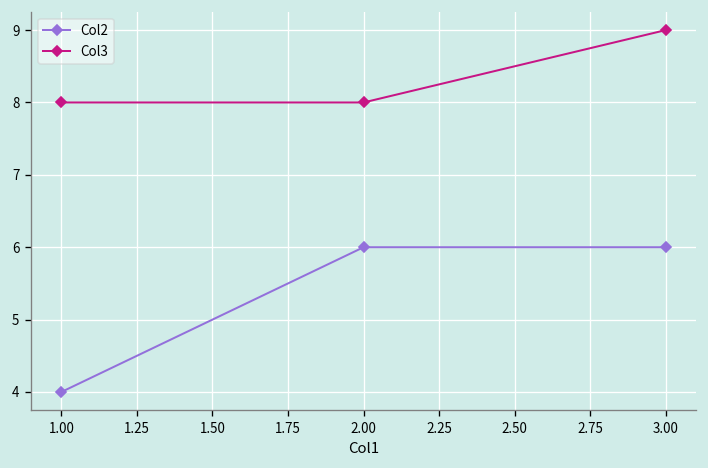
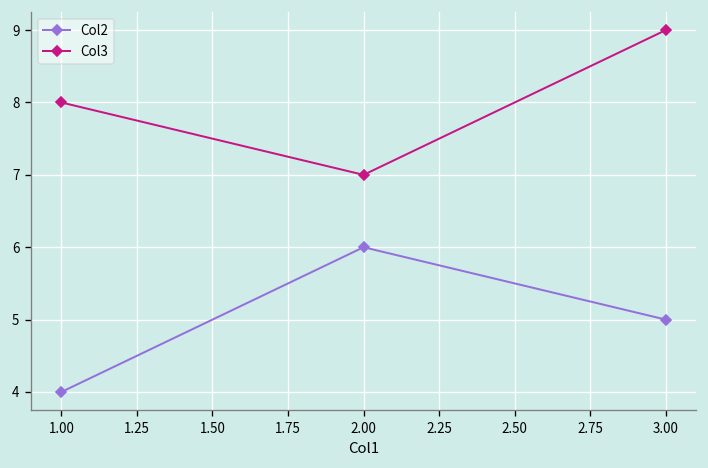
  {
    "Col2": {
      "1.00": 4,
      "2.00": 6,
-     "3.00": 6
+     "3.00": 5
    },
    "Col3": {
      "1.00": 8,
-     "2.00": 8,
+     "2.00": 7,
      "3.00": 9
    }
  }
